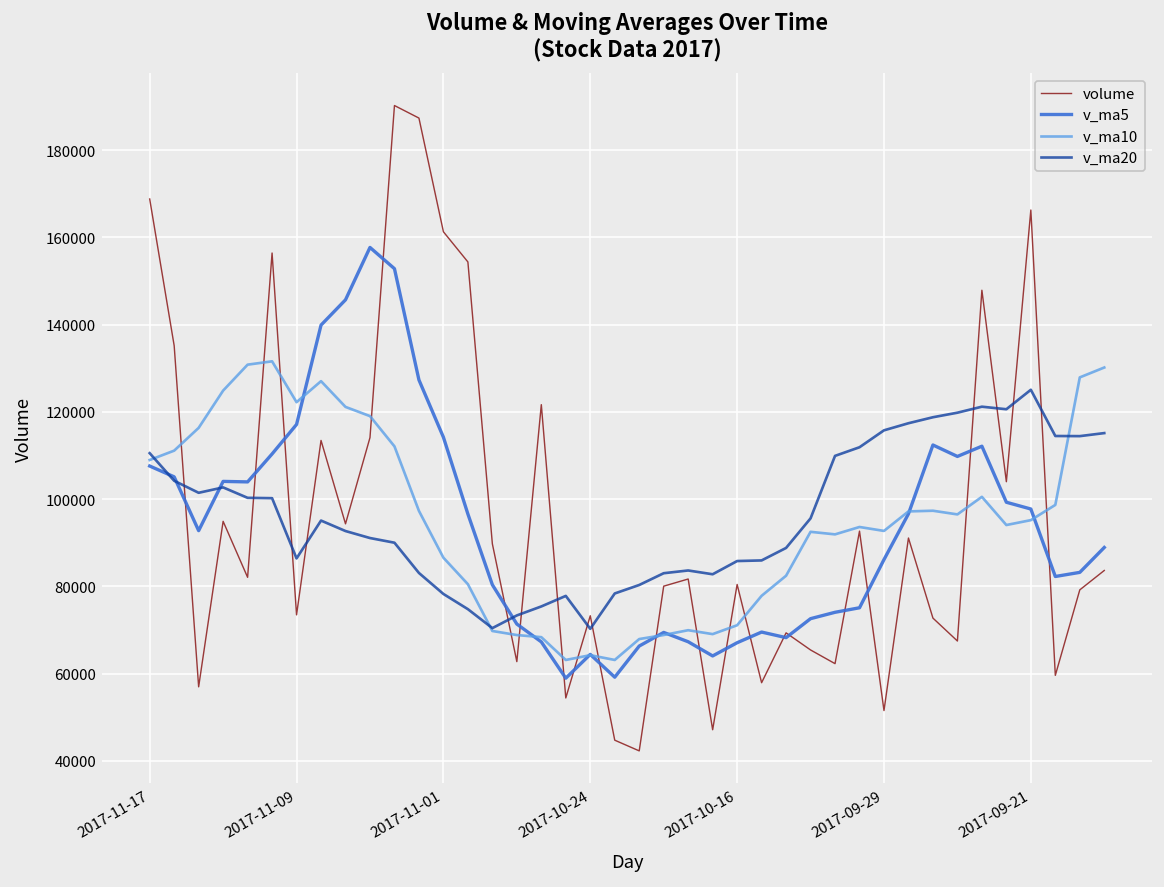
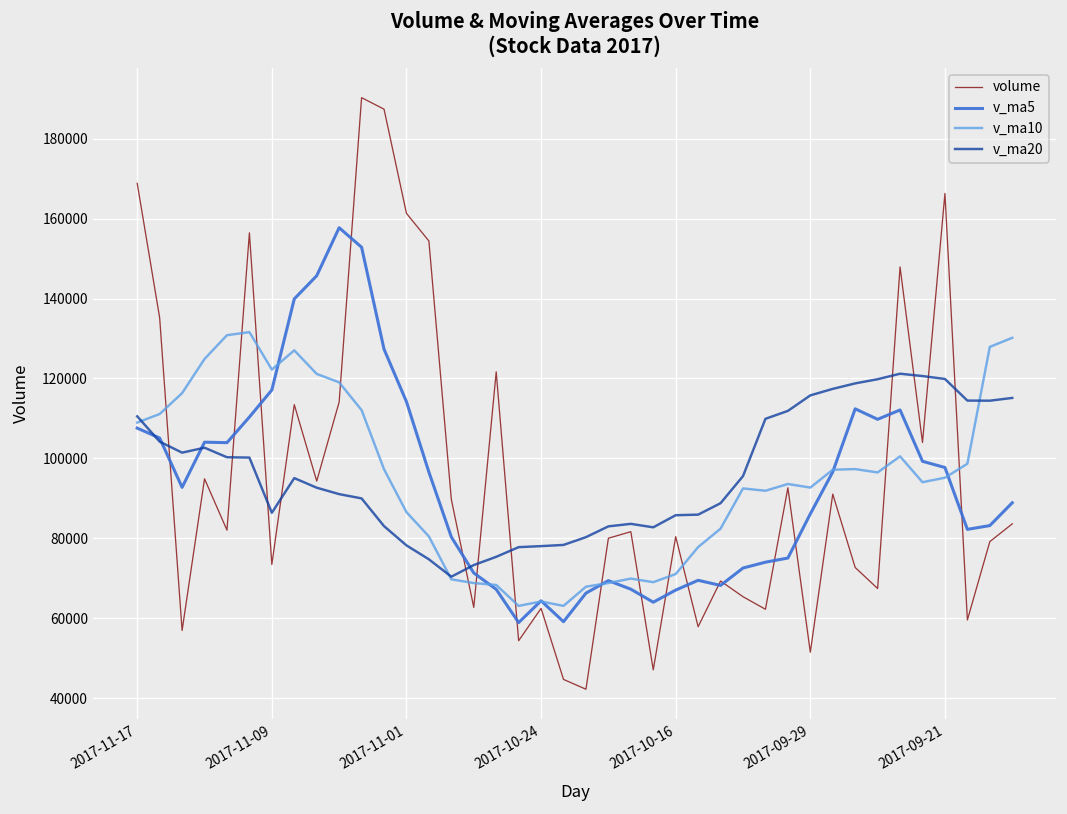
  {
    "volume": {
      "2017-11-17": 169000,
      "2017-11-09": 73000,
      "2017-11-01": 161000,
-     "2017-10-24": 73000,
+     "2017-10-24": 62000,
      "2017-10-16": 80000,
      "2017-09-29": 52000,
      "2017-09-21": 166000
    },
    "v_ma20": {
      "2017-11-17": 111000,
      "2017-11-09": 86000,
      "2017-11-01": 78000,
-     "2017-10-24": 70000,
+     "2017-10-24": 78000,
      "2017-10-16": 86000,
      "2017-09-29": 116000,
-     "2017-09-21": 125000
+     "2017-09-21": 120000
    }
  }
